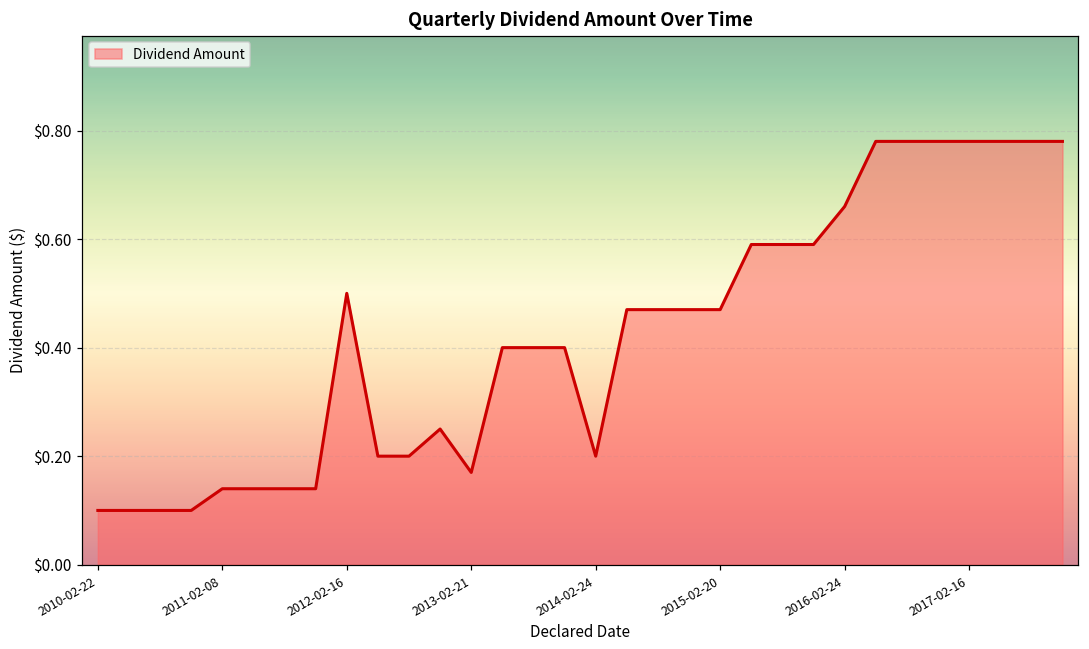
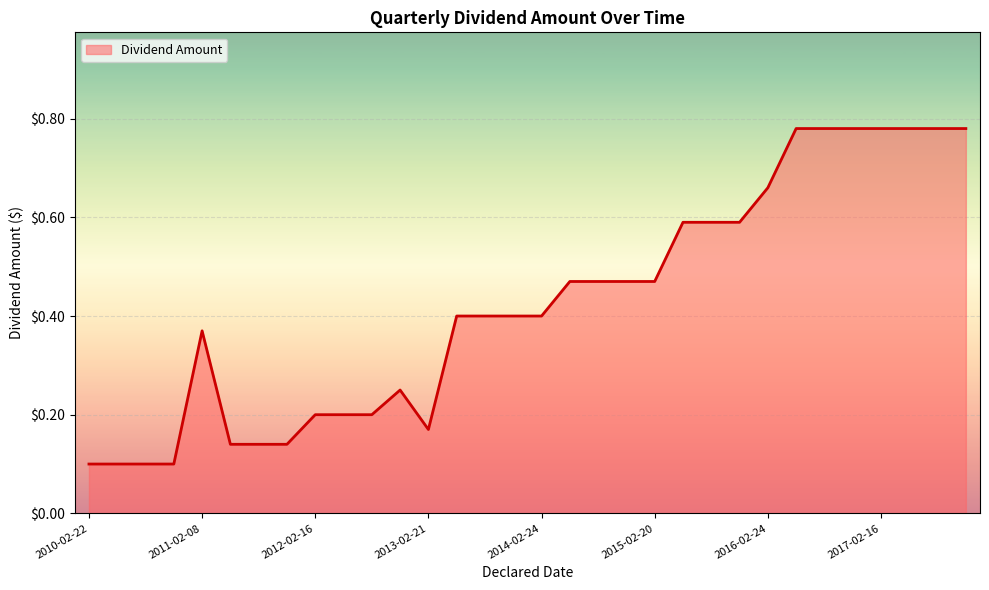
  {
    "2010-02-22": "$0.10",
-   "2011-02-08": "$0.14",
-   "2012-02-16": "$0.5",
+   "2011-02-08": "$0.37",
+   "2012-02-16": "$0.2",
    "2013-02-21": "$0.17",
-   "2014-02-24": "$0.2",
+   "2014-02-24": "$0.4",
    "2015-02-20": "$0.47",
    "2016-02-24": "$0.66",
    "2017-02-16": "$0.78"
  }
